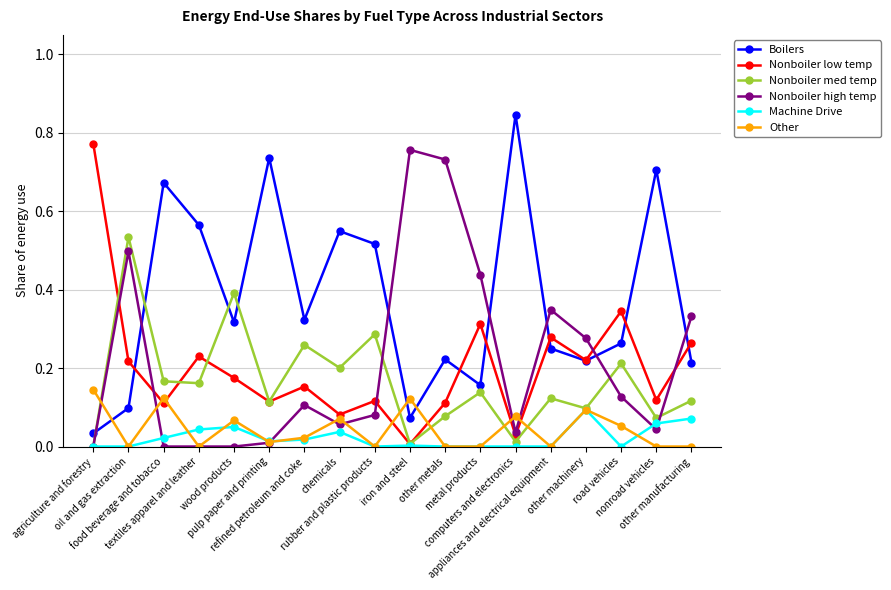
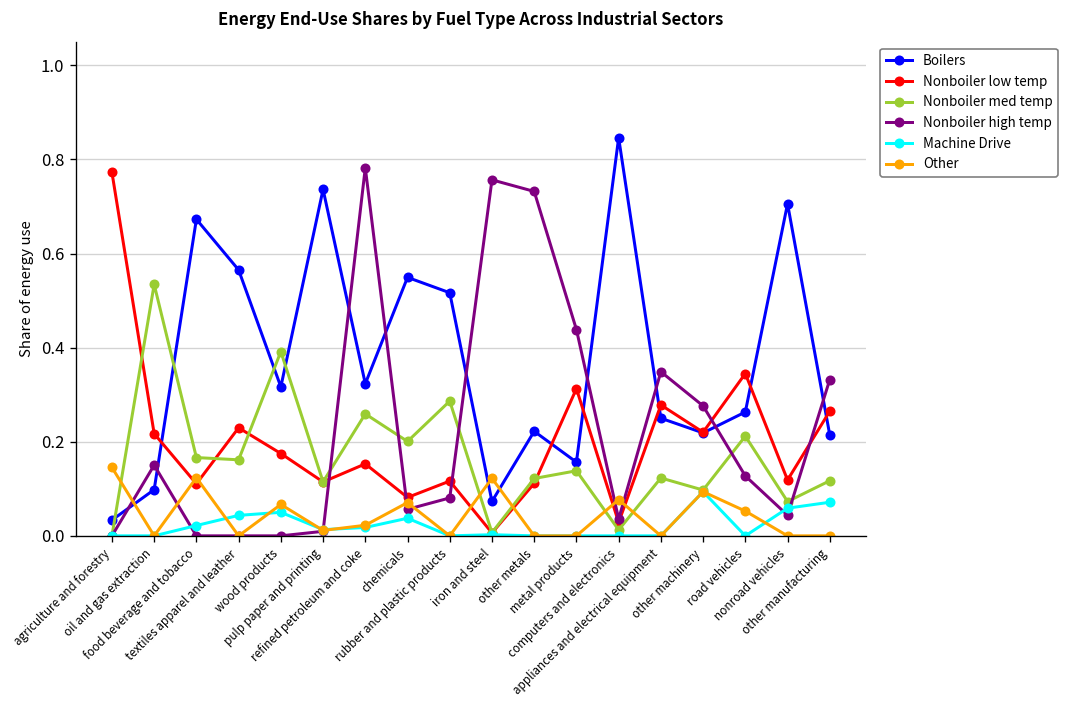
  {
    "Boilers": {
      "agriculture and forestry": 0.03,
      "oil and gas extraction": 0.10,
      "food beverage and tobacco": 0.67,
      "textiles apparel and leather": 0.57,
      "wood products": 0.32,
      "pulp paper and printing": 0.74,
      "refined petroleum and coke": 0.32,
      "chemicals": 0.55,
      "rubber and plastic products": 0.52,
      "iron and steel": 0.07,
      "other metals": 0.22,
      "metal products": 0.16,
      "computers and electronics": 0.85,
      "appliances and electrical equipment": 0.25,
      "road vehicles": 0.26,
      "nonroad vehicles": 0.71,
      "other manufacturing": 0.21
    },
    "Nonboiler low temp": {
      "agriculture and forestry": 0.77,
      "oil and gas extraction": 0.22,
      "food beverage and tobacco": 0.11,
      "textiles apparel and leather": 0.23,
      "wood products": 0.18,
      "refined petroleum and coke": 0.15,
      "chemicals": 0.08,
      "rubber and plastic products": 0.12,
      "other metals": 0.11,
      "metal products": 0.31,
      "computers and electronics": 0.03,
      "appliances and electrical equipment": 0.28,
      "road vehicles": 0.35,
      "nonroad vehicles": 0.12,
      "other manufacturing": 0.27
    },
    "Nonboiler med temp": {
      "oil and gas extraction": 0.53,
      "food beverage and tobacco": 0.17,
      "textiles apparel and leather": 0.16,
      "wood products": 0.39,
      "refined petroleum and coke": 0.26,
      "chemicals": 0.20,
      "rubber and plastic products": 0.29,
-     "other metals": 0.08,
+     "other metals": 0.12,
      "metal products": 0.14,
      "computers and electronics": 0.01,
      "appliances and electrical equipment": 0.12,
      "road vehicles": 0.21,
      "nonroad vehicles": 0.07,
      "other manufacturing": 0.12
    },
    "Nonboiler high temp": {
-     "oil and gas extraction": 0.50,
+     "oil and gas extraction": 0.15,
      "food beverage and tobacco": 0.00,
      "wood products": 0.00,
-     "refined petroleum and coke": 0.11,
+     "refined petroleum and coke": 0.78,
      "chemicals": 0.06,
      "rubber and plastic products": 0.08,
      "iron and steel": 0.76,
      "other metals": 0.73,
      "metal products": 0.44,
      "computers and electronics": 0.04,
      "appliances and electrical equipment": 0.35,
      "other machinery": 0.28,
      "road vehicles": 0.13,
      "nonroad vehicles": 0.04,
      "other manufacturing": 0.33
    },
    "Machine Drive": {
      "food beverage and tobacco": 0.02,
      "textiles apparel and leather": 0.04,
      "wood products": 0.05,
      "chemicals": 0.04,
      "computers and electronics": 0.00,
      "road vehicles": 0.00,
      "nonroad vehicles": 0.06,
      "other manufacturing": 0.07
    },
    "Other": {
      "agriculture and forestry": 0.15,
      "food beverage and tobacco": 0.12,
      "wood products": 0.07,
      "chemicals": 0.07,
      "iron and steel": 0.12,
      "computers and electronics": 0.08,
      "road vehicles": 0.05,
      "nonroad vehicles": 0.00,
      "other manufacturing": 0.00
    }
  }
